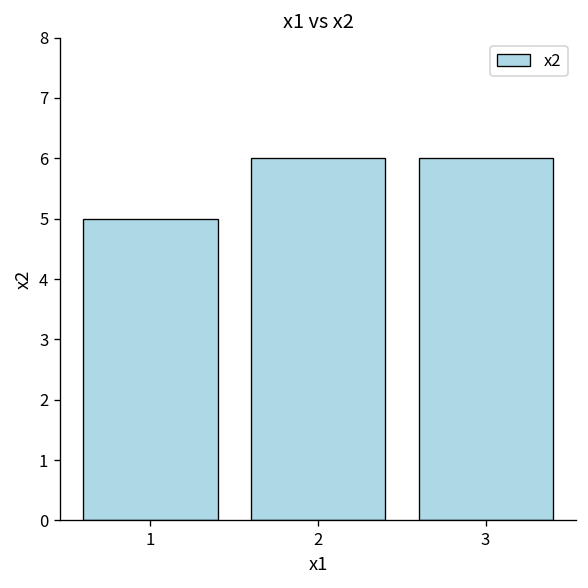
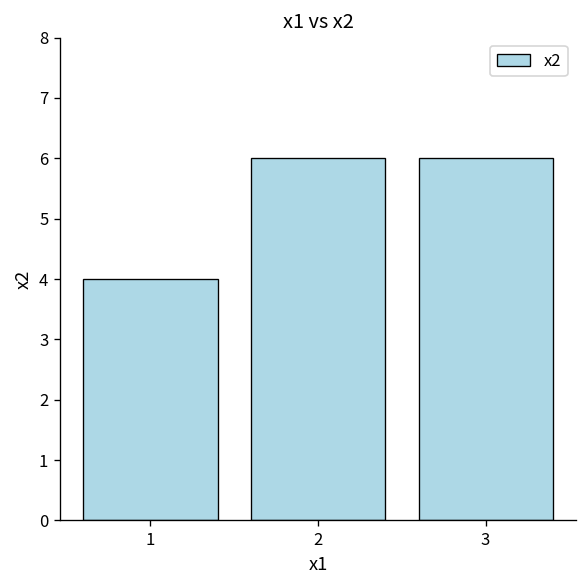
  {
-   "1": 5,
+   "1": 4,
    "2": 6,
    "3": 6
  }
